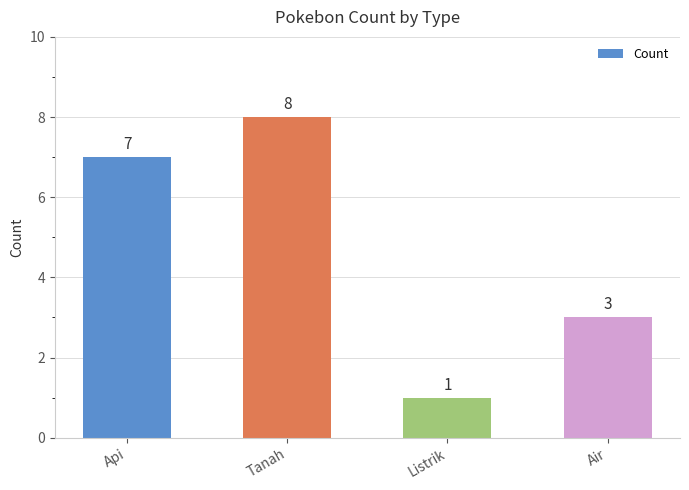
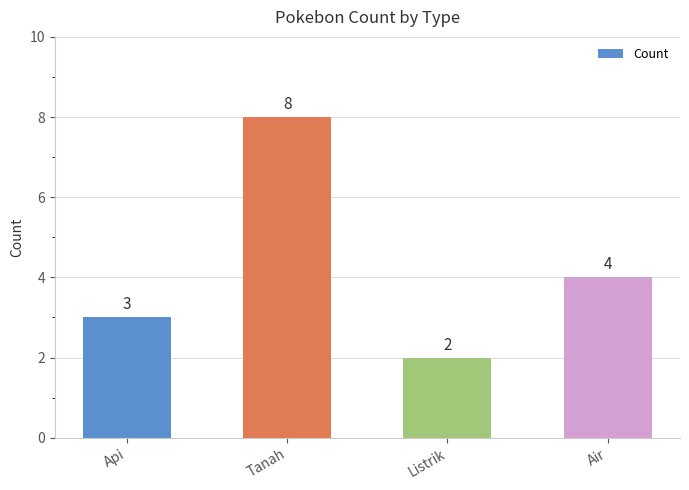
  {
-   "Api": 7,
+   "Api": 3,
    "Tanah": 8,
-   "Listrik": 1,
-   "Air": 3
+   "Listrik": 2,
+   "Air": 4
  }
